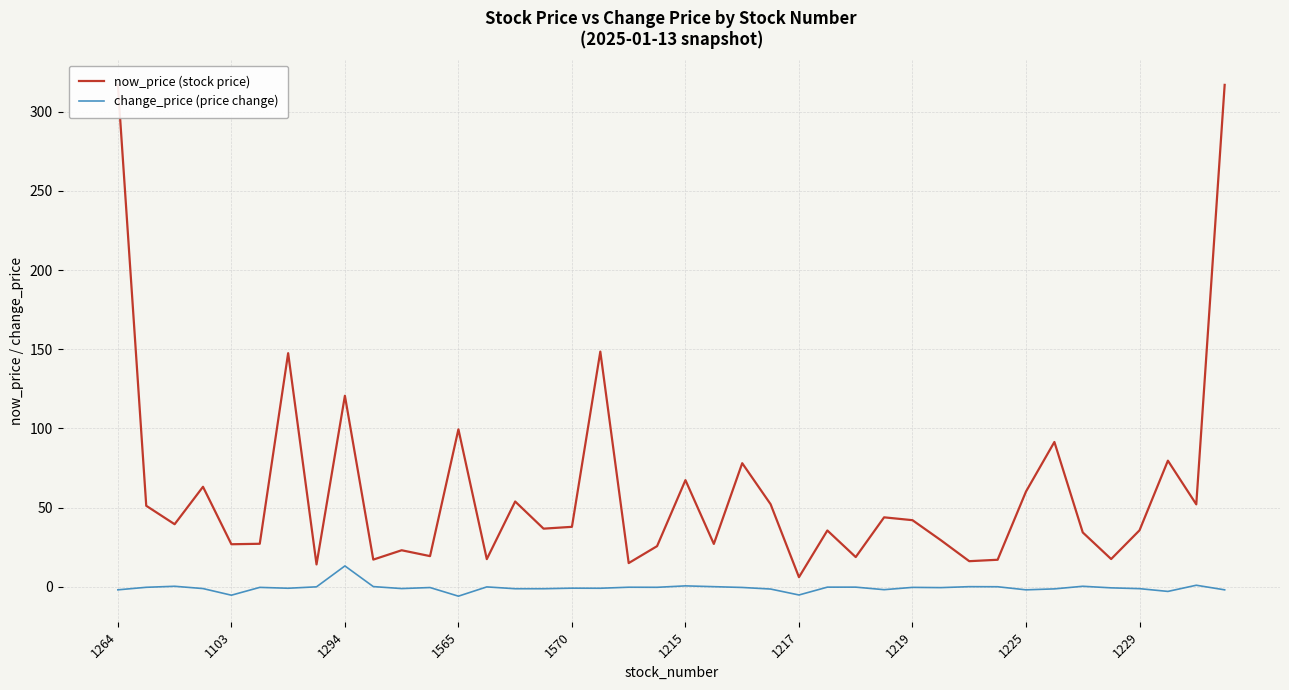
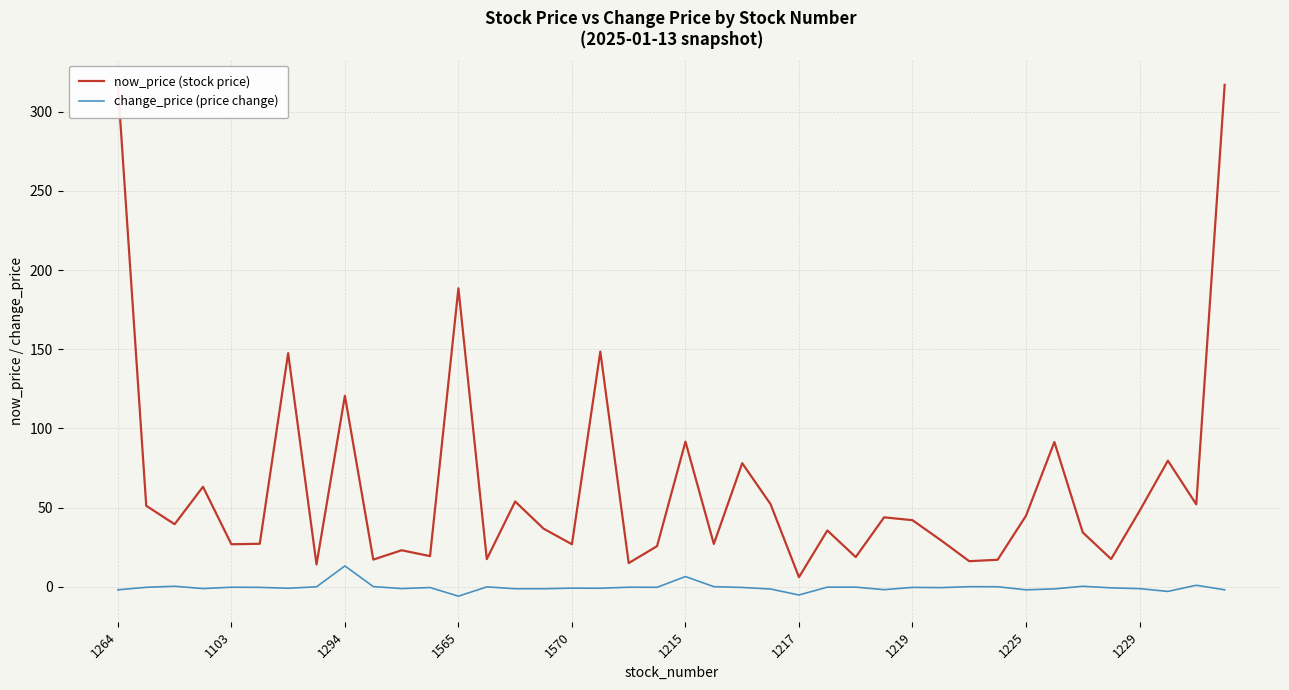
  {
    "now_price (stock price)": {
      "1103": 27,
      "1294": 121,
-     "1565": 99,
-     "1570": 38,
-     "1215": 67,
+     "1565": 189,
+     "1570": 27,
+     "1215": 92,
      "1217": 6,
      "1219": 42,
-     "1225": 60,
-     "1229": 36
+     "1225": 45,
+     "1229": 48
    },
    "change_price (price change)": {
      "1264": -2,
-     "1103": -5,
+     "1103": 0,
      "1294": 13,
      "1565": -6,
      "1570": -1,
-     "1215": 1,
+     "1215": 6,
      "1217": -5,
      "1219": 0,
      "1225": -2,
      "1229": -1
    }
  }
